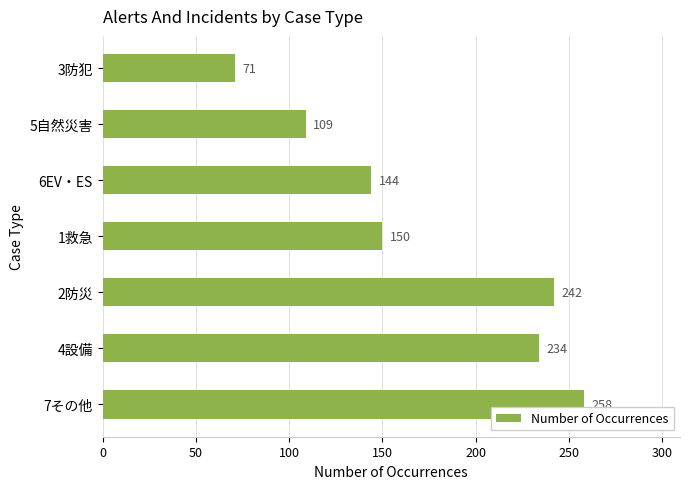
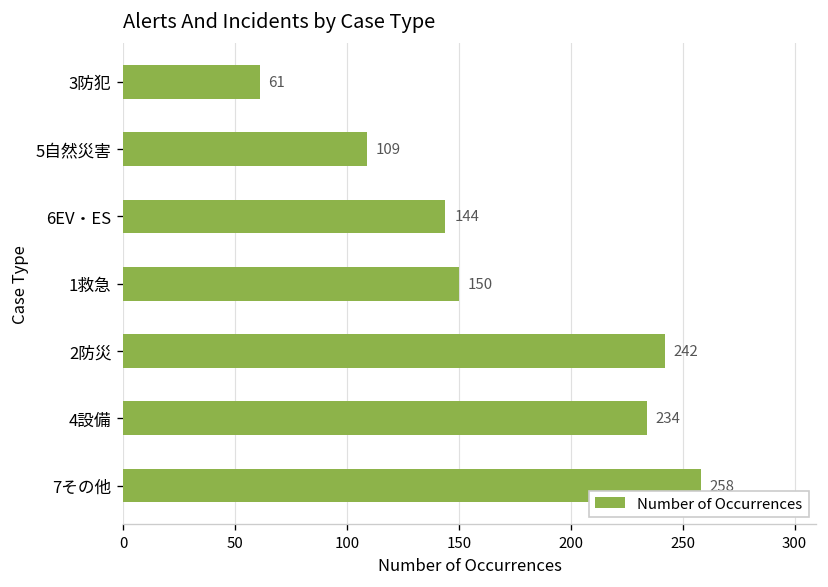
  {
-   "3防犯": 71,
+   "3防犯": 61,
    "5自然災害": 109,
    "6EV・ES": 144,
    "1救急": 150,
    "2防災": 242,
    "4設備": 234
  }
